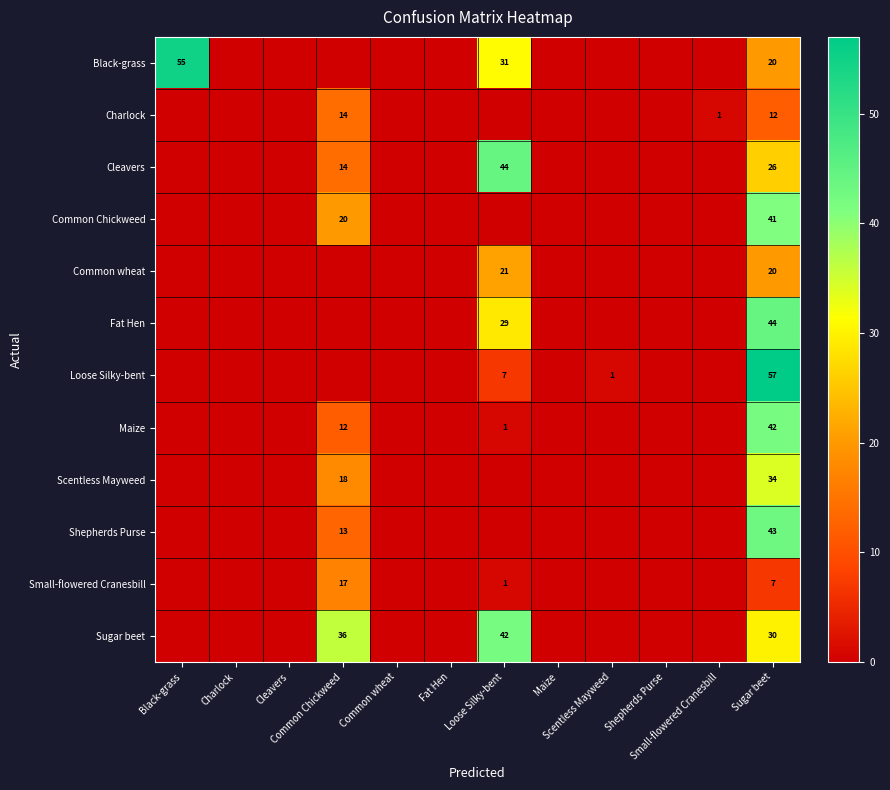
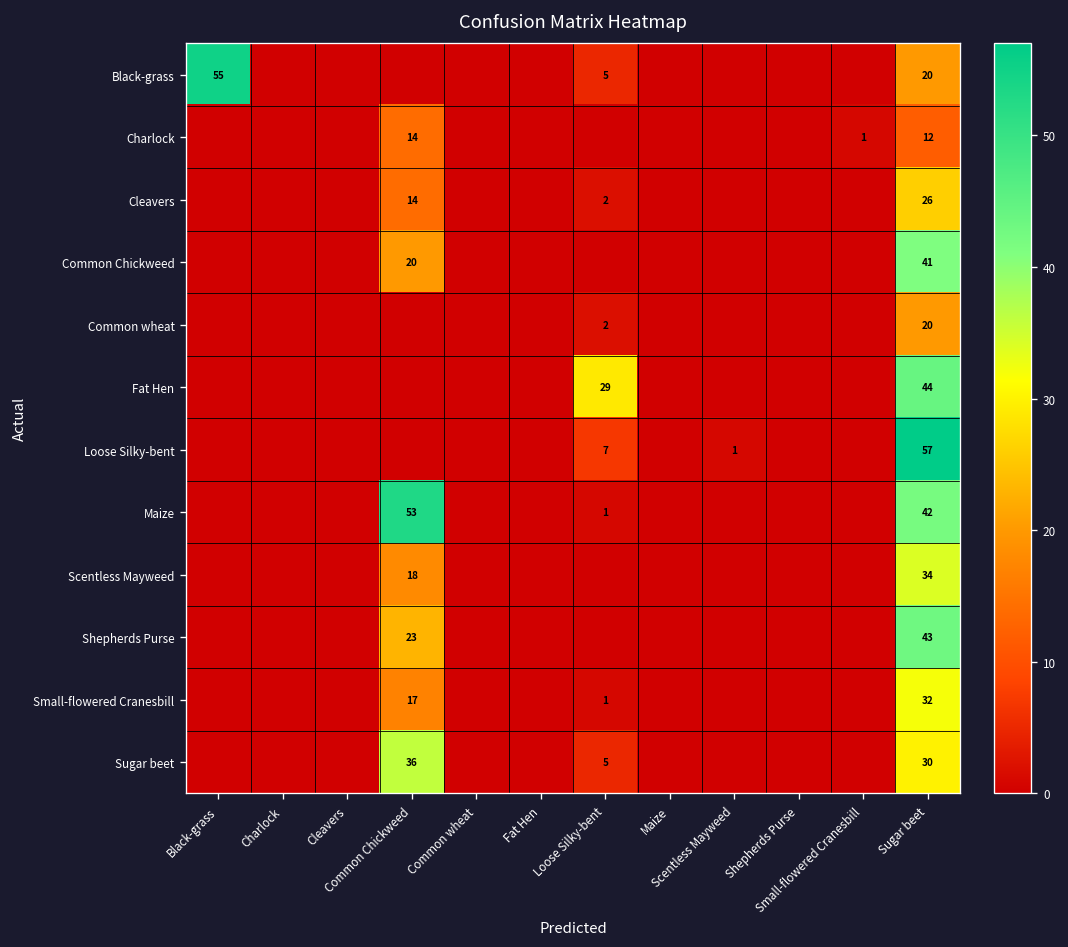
  {
    "Black-grass": {
      "Black-grass": 55,
-     "Loose Silky-bent": 31,
+     "Loose Silky-bent": 5,
      "Sugar beet": 20
    },
    "Charlock": {
      "Common Chickweed": 14,
      "Small-flowered Cranesbill": 1,
      "Sugar beet": 12
    },
    "Cleavers": {
      "Common Chickweed": 14,
-     "Loose Silky-bent": 44,
+     "Loose Silky-bent": 2,
      "Sugar beet": 26
    },
    "Common Chickweed": {
      "Common Chickweed": 20,
      "Sugar beet": 41
    },
    "Common wheat": {
-     "Loose Silky-bent": 21,
+     "Loose Silky-bent": 2,
      "Sugar beet": 20
    },
    "Fat Hen": {
      "Loose Silky-bent": 29,
      "Sugar beet": 44
    },
    "Loose Silky-bent": {
      "Loose Silky-bent": 7,
      "Scentless Mayweed": 1,
      "Sugar beet": 57
    },
    "Maize": {
-     "Common Chickweed": 12,
+     "Common Chickweed": 53,
      "Loose Silky-bent": 1,
      "Sugar beet": 42
    },
    "Scentless Mayweed": {
      "Common Chickweed": 18,
      "Sugar beet": 34
    },
    "Shepherds Purse": {
-     "Common Chickweed": 13,
+     "Common Chickweed": 23,
      "Sugar beet": 43
    },
    "Small-flowered Cranesbill": {
      "Common Chickweed": 17,
      "Loose Silky-bent": 1,
-     "Sugar beet": 7
+     "Sugar beet": 32
    },
    "Sugar beet": {
      "Common Chickweed": 36,
-     "Loose Silky-bent": 42,
+     "Loose Silky-bent": 5,
      "Sugar beet": 30
    }
  }
